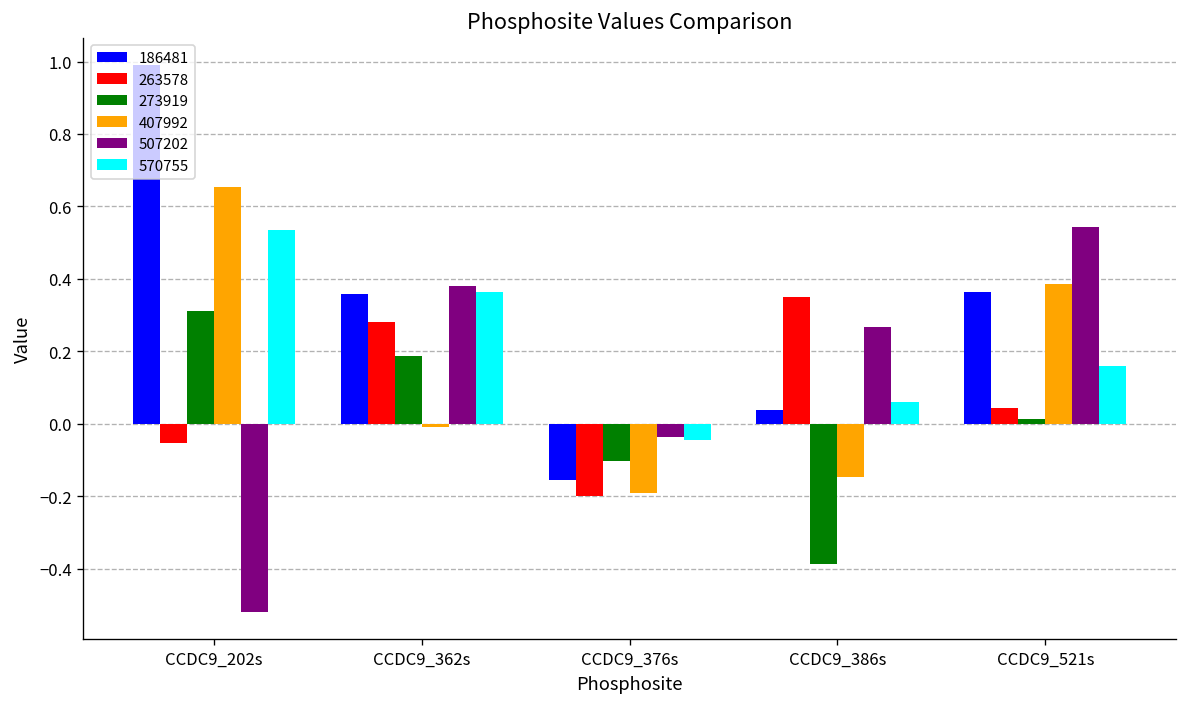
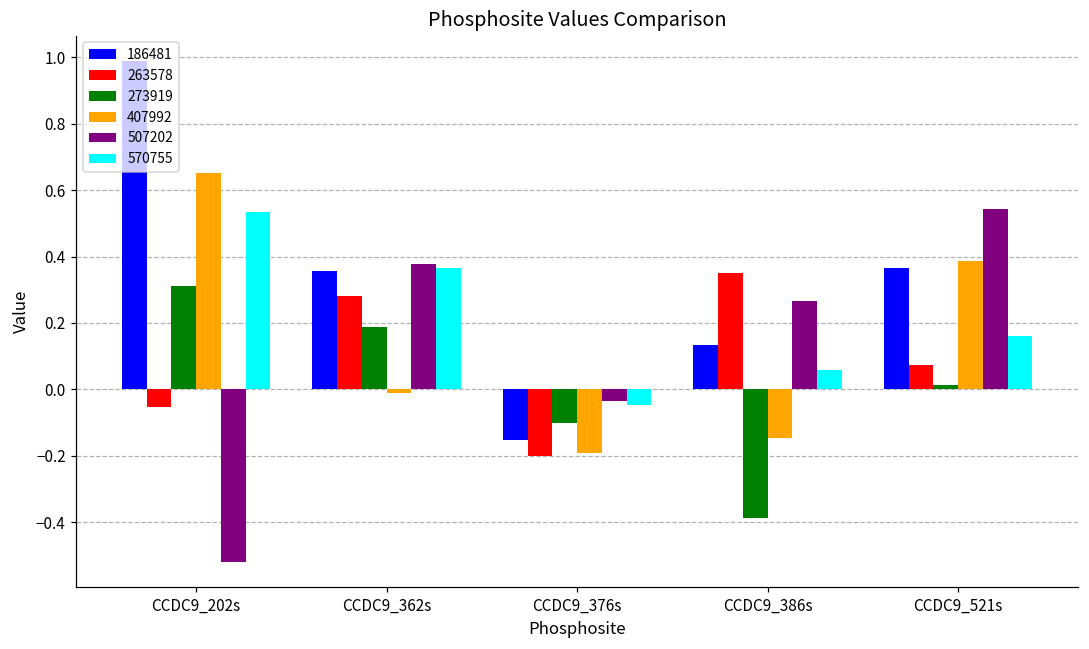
  {
    "186481": {
      "CCDC9_362s": 0.36,
      "CCDC9_376s": -0.15,
-     "CCDC9_386s": 0.04,
+     "CCDC9_386s": 0.13,
      "CCDC9_521s": 0.36
    },
    "263578": {
      "CCDC9_202s": -0.05,
      "CCDC9_362s": 0.28,
      "CCDC9_376s": -0.20,
      "CCDC9_386s": 0.35,
-     "CCDC9_521s": 0.04
+     "CCDC9_521s": 0.07
    },
    "273919": {
      "CCDC9_202s": 0.31,
      "CCDC9_362s": 0.19,
      "CCDC9_376s": -0.10,
      "CCDC9_386s": -0.39,
      "CCDC9_521s": 0.01
    },
    "407992": {
      "CCDC9_202s": 0.65,
      "CCDC9_362s": -0.01,
      "CCDC9_376s": -0.19,
      "CCDC9_386s": -0.15,
      "CCDC9_521s": 0.39
    },
    "507202": {
      "CCDC9_202s": -0.52,
      "CCDC9_362s": 0.38,
      "CCDC9_376s": -0.04,
      "CCDC9_386s": 0.27,
      "CCDC9_521s": 0.54
    },
    "570755": {
      "CCDC9_202s": 0.53,
      "CCDC9_362s": 0.36,
      "CCDC9_376s": -0.05,
      "CCDC9_386s": 0.06,
      "CCDC9_521s": 0.16
    }
  }
